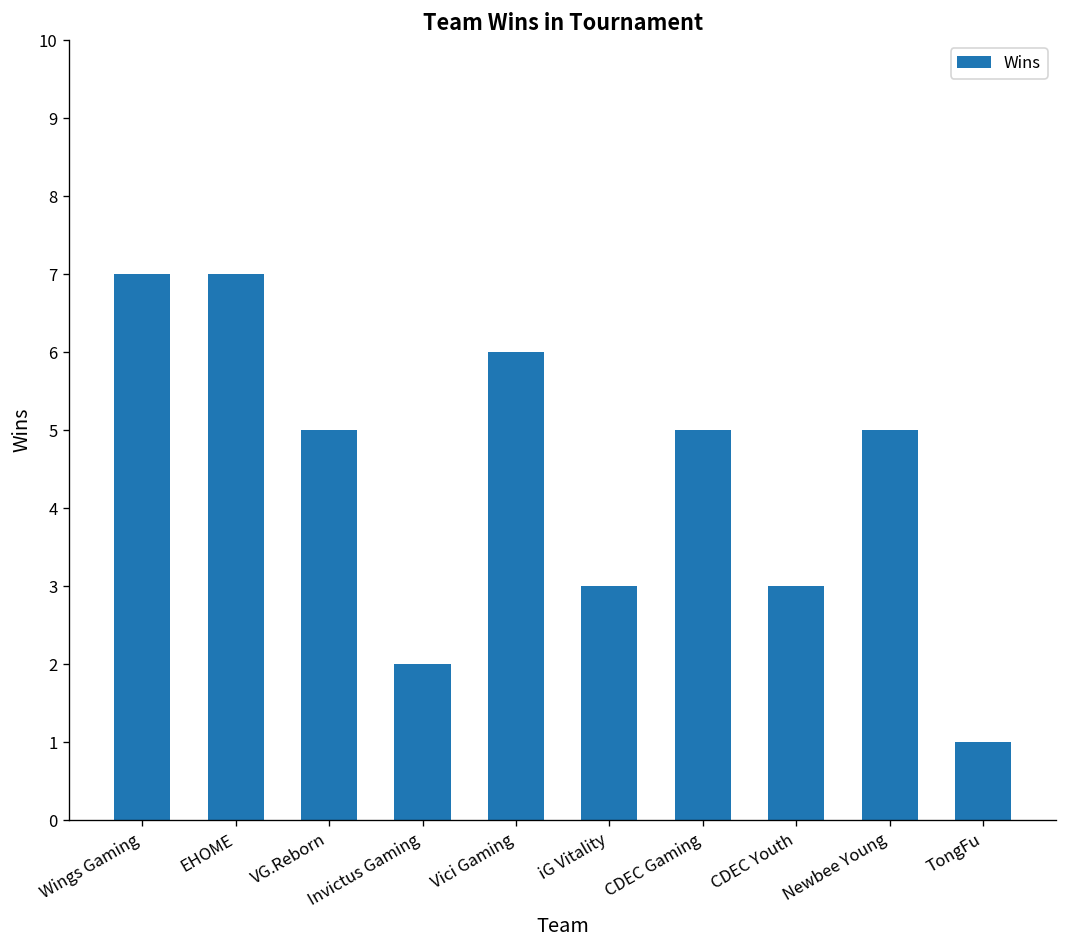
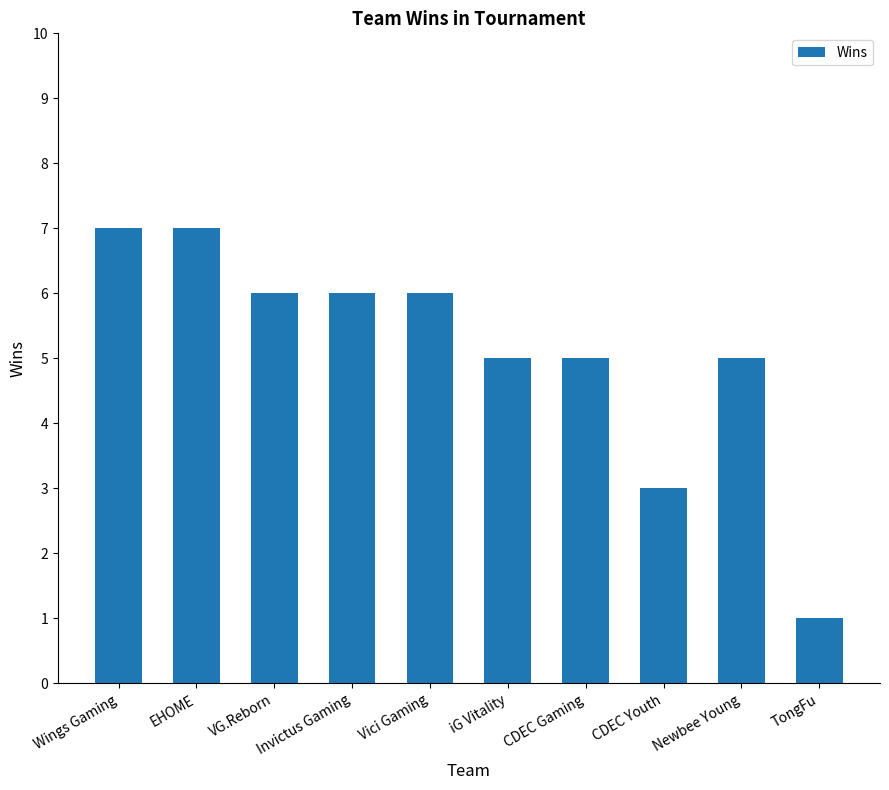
  {
    "Wings Gaming": 7,
    "EHOME": 7,
-   "VG.Reborn": 5,
-   "Invictus Gaming": 2,
+   "VG.Reborn": 6,
+   "Invictus Gaming": 6,
    "Vici Gaming": 6,
-   "iG Vitality": 3,
+   "iG Vitality": 5,
    "CDEC Gaming": 5,
    "CDEC Youth": 3,
    "Newbee Young": 5,
    "TongFu": 1
  }
